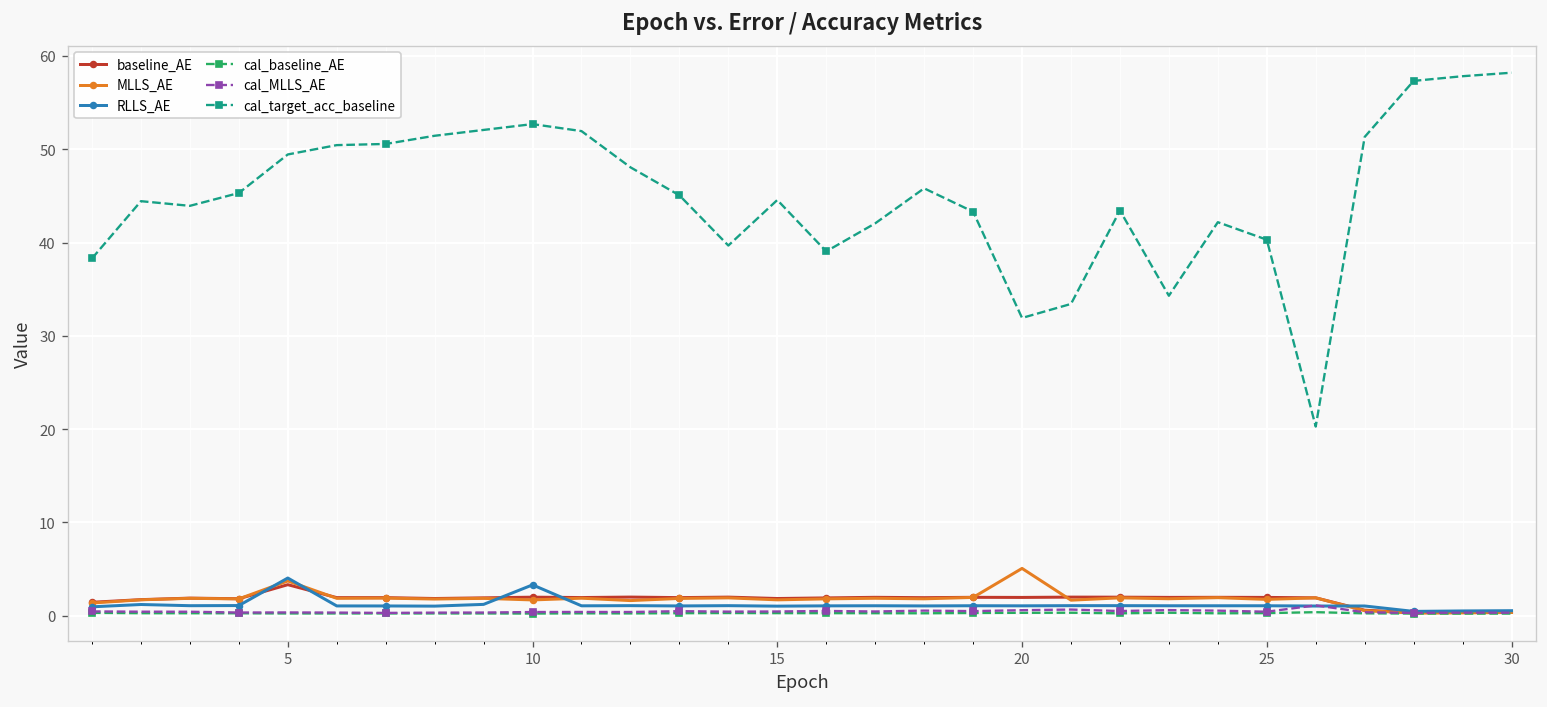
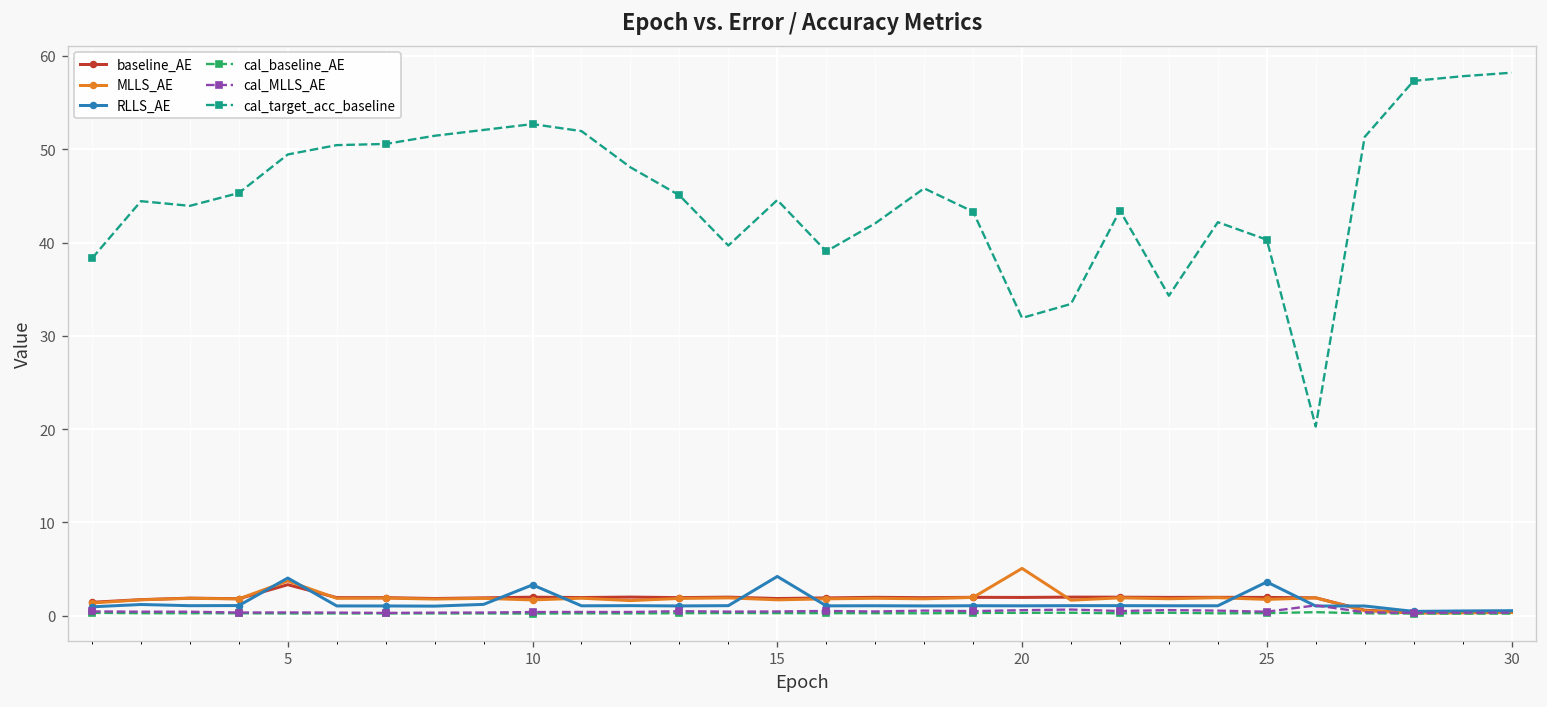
  {
    "baseline_AE": {
      "5": 3,
      "20": 2
    },
    "MLLS_AE": {
      "20": 5
    },
    "RLLS_AE": {
      "10": 3,
-     "15": 1,
+     "15": 4,
      "20": 1,
-     "25": 1
+     "25": 4
    }
  }
